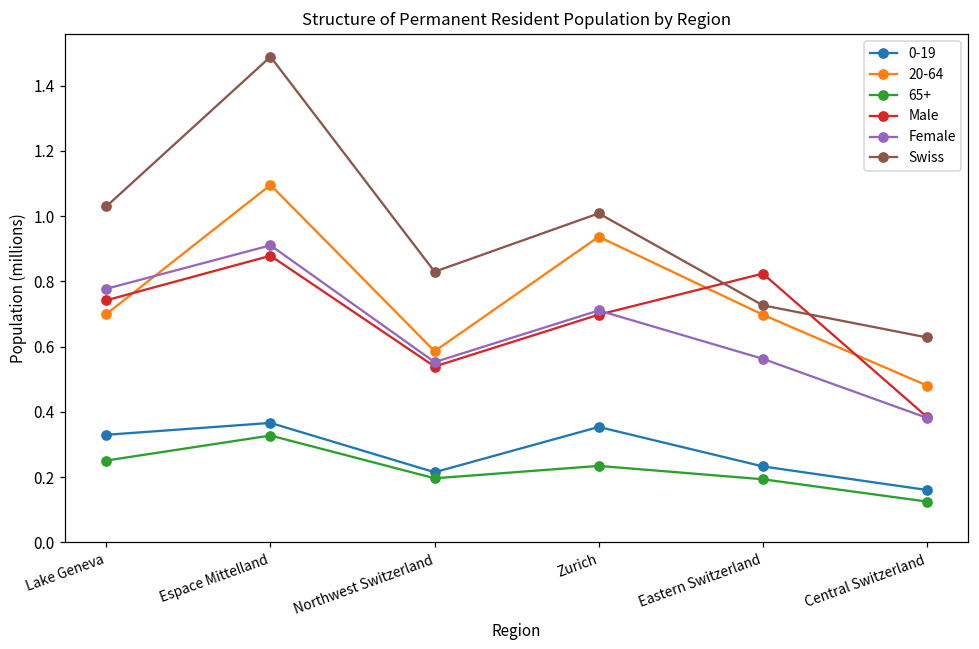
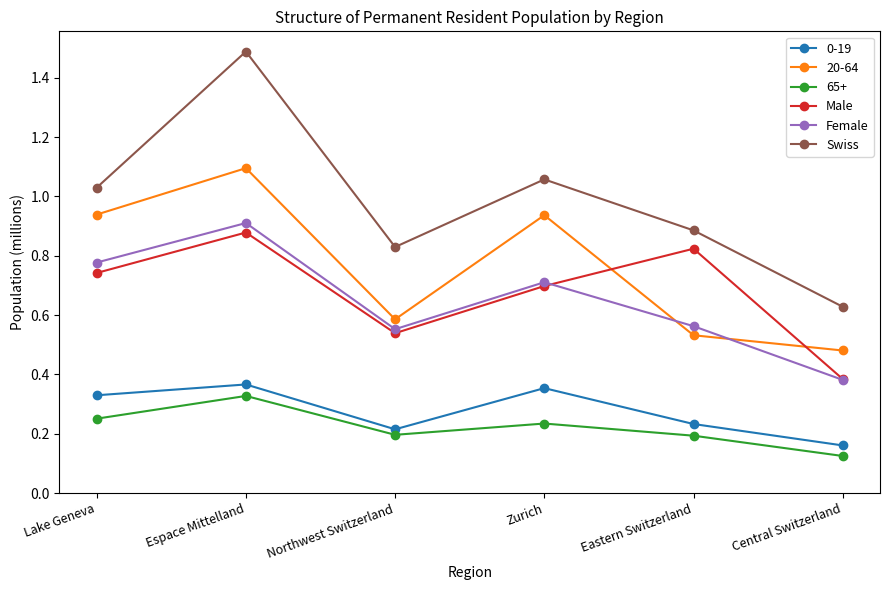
  {
    "0-19": {
      "Lake Geneva": 0.33,
      "Espace Mittelland": 0.37,
      "Northwest Switzerland": 0.21,
      "Zurich": 0.35,
      "Eastern Switzerland": 0.23,
      "Central Switzerland": 0.16
    },
    "20-64": {
-     "Lake Geneva": 0.70,
+     "Lake Geneva": 0.94,
      "Espace Mittelland": 1.10,
      "Northwest Switzerland": 0.59,
      "Zurich": 0.94,
-     "Eastern Switzerland": 0.70,
+     "Eastern Switzerland": 0.53,
      "Central Switzerland": 0.48
    },
    "65+": {
      "Lake Geneva": 0.25,
      "Espace Mittelland": 0.33,
      "Northwest Switzerland": 0.20,
      "Zurich": 0.23,
      "Eastern Switzerland": 0.19,
      "Central Switzerland": 0.12
    },
    "Male": {
      "Lake Geneva": 0.74,
      "Espace Mittelland": 0.88,
      "Northwest Switzerland": 0.54,
      "Zurich": 0.70,
      "Eastern Switzerland": 0.82
    },
    "Female": {
      "Lake Geneva": 0.78,
      "Espace Mittelland": 0.91,
      "Northwest Switzerland": 0.55,
      "Zurich": 0.71,
      "Eastern Switzerland": 0.56
    },
    "Swiss": {
      "Lake Geneva": 1.03,
      "Espace Mittelland": 1.49,
      "Northwest Switzerland": 0.83,
-     "Zurich": 1.01,
-     "Eastern Switzerland": 0.73,
+     "Zurich": 1.06,
+     "Eastern Switzerland": 0.89,
      "Central Switzerland": 0.63
    }
  }
